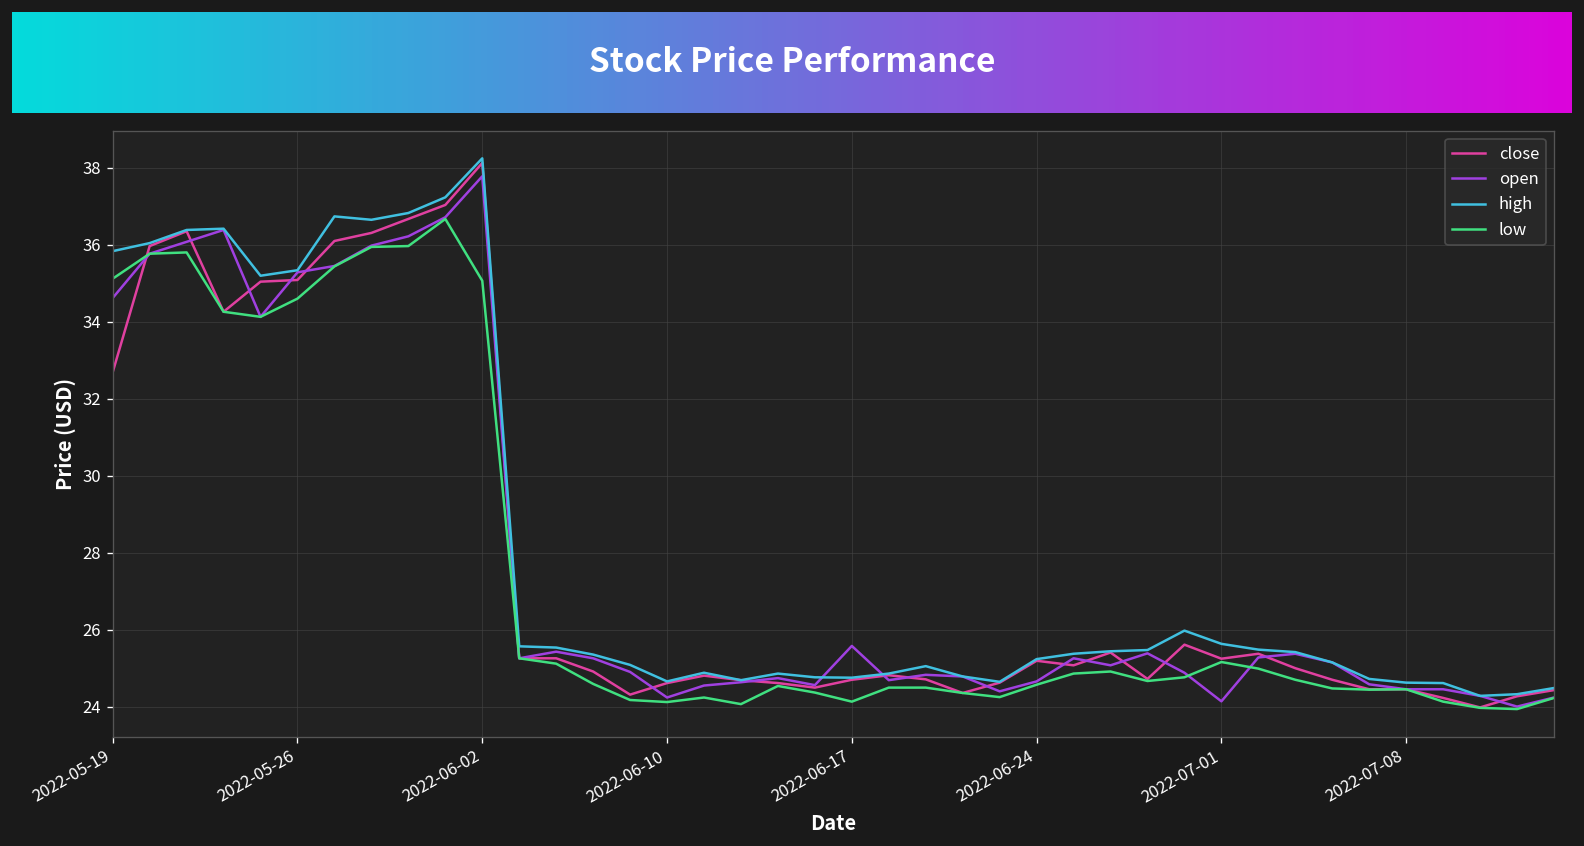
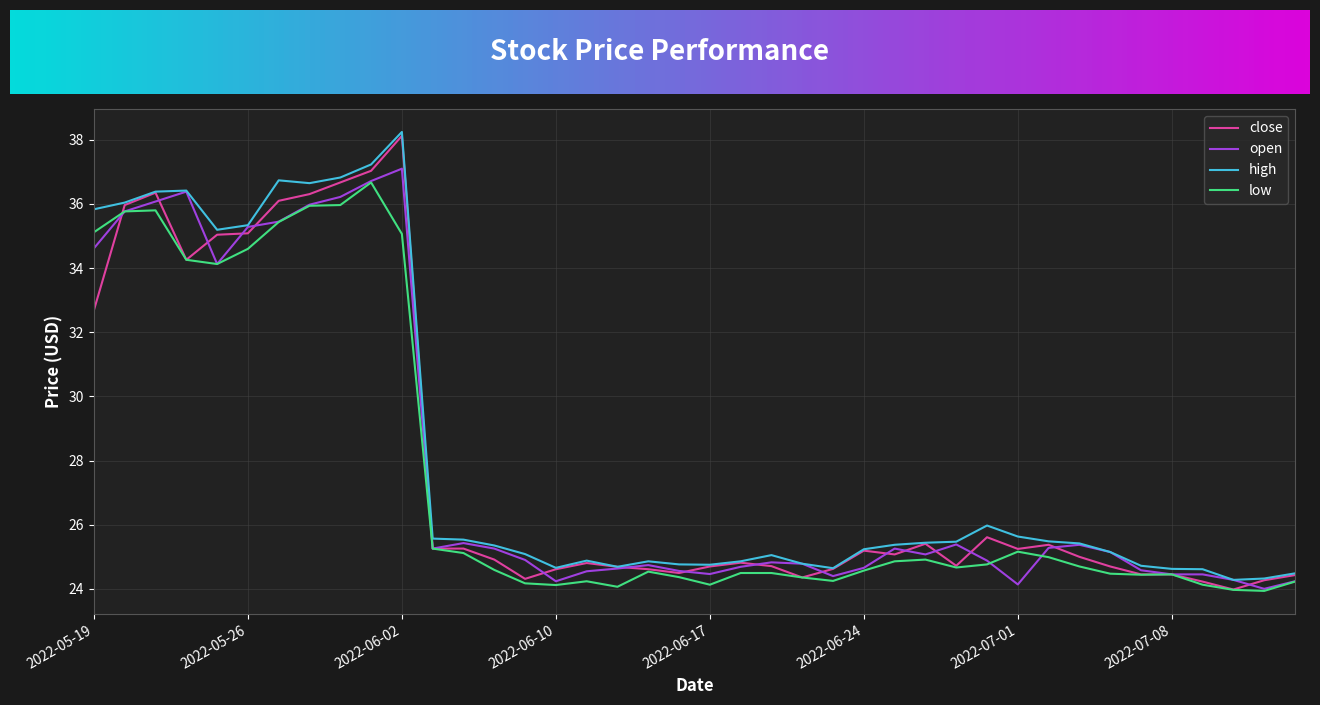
  {
    "close": {
      "2022-05-19": 32.7,
      "2022-05-26": 35.1,
      "2022-06-02": 38.1,
      "2022-07-01": 25.2
    },
    "open": {
      "2022-05-19": 34.6,
-     "2022-06-02": 37.8,
+     "2022-06-02": 37.1,
      "2022-06-10": 24.2,
-     "2022-06-17": 25.6,
+     "2022-06-17": 24.5,
      "2022-06-24": 24.7,
      "2022-07-01": 24.1
    },
    "high": {
      "2022-05-19": 35.8,
      "2022-06-02": 38.2,
      "2022-07-01": 25.6,
      "2022-07-08": 24.6
    },
    "low": {
      "2022-05-19": 35.1,
      "2022-05-26": 34.6,
      "2022-06-02": 35.1,
      "2022-06-10": 24.1,
      "2022-06-17": 24.1,
      "2022-06-24": 24.6,
      "2022-07-01": 25.2
    }
  }
